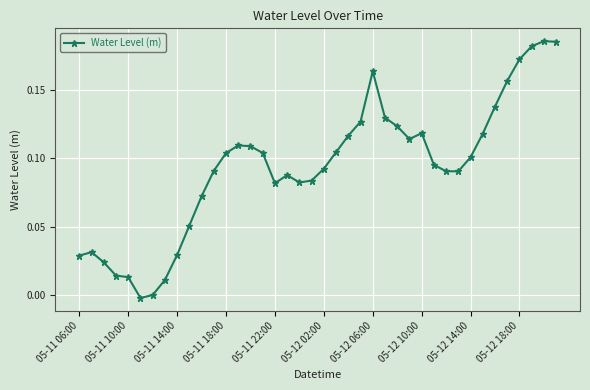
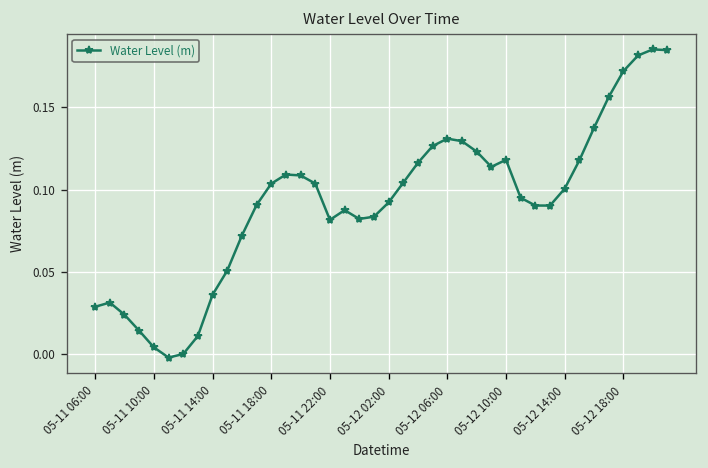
  {
    "05-11 06:00": 0.029,
-   "05-11 10:00": 0.013,
-   "05-11 14:00": 0.029,
+   "05-11 10:00": 0.004,
+   "05-11 14:00": 0.036,
    "05-11 18:00": 0.104,
    "05-11 22:00": 0.082,
    "05-12 02:00": 0.092,
-   "05-12 06:00": 0.163,
+   "05-12 06:00": 0.131,
    "05-12 10:00": 0.118,
    "05-12 14:00": 0.101,
    "05-12 18:00": 0.172
  }
